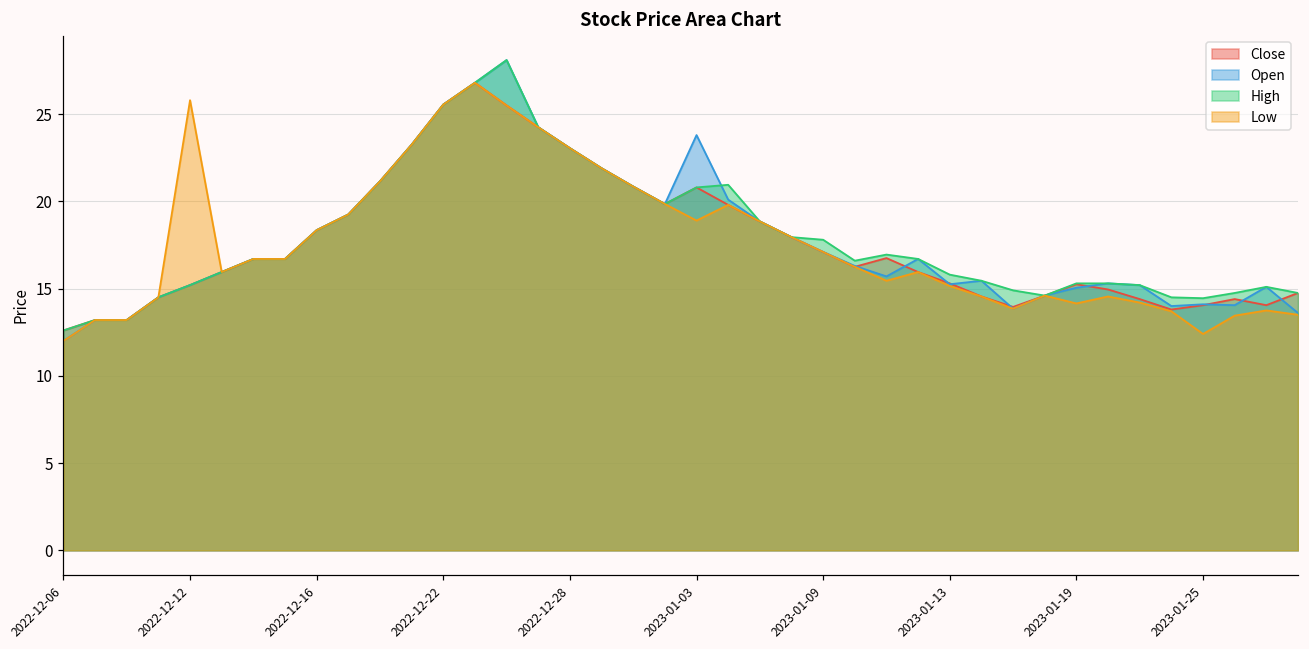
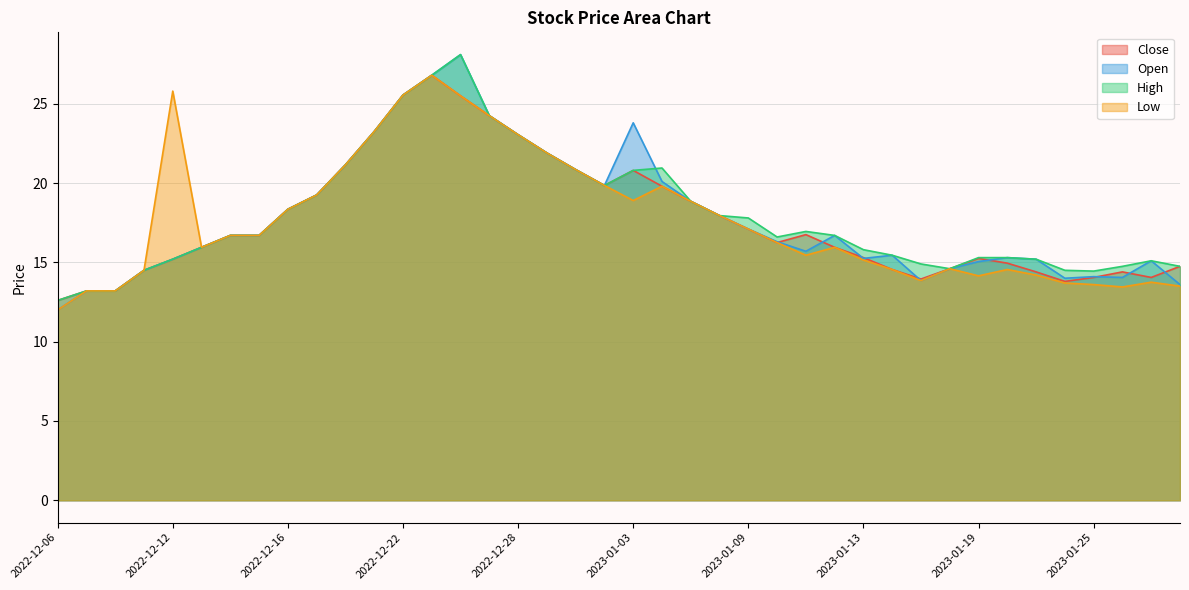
  {
    "Open": {
      "2023-01-03": 23.8,
      "2023-01-19": 15.1
    },
    "High": {
      "2023-01-09": 17.8,
      "2023-01-13": 15.8,
      "2023-01-25": 14.5
    },
    "Low": {
      "2022-12-12": 25.8,
      "2023-01-03": 18.9,
      "2023-01-19": 14.2,
-     "2023-01-25": 12.4
+     "2023-01-25": 13.6
    }
  }
